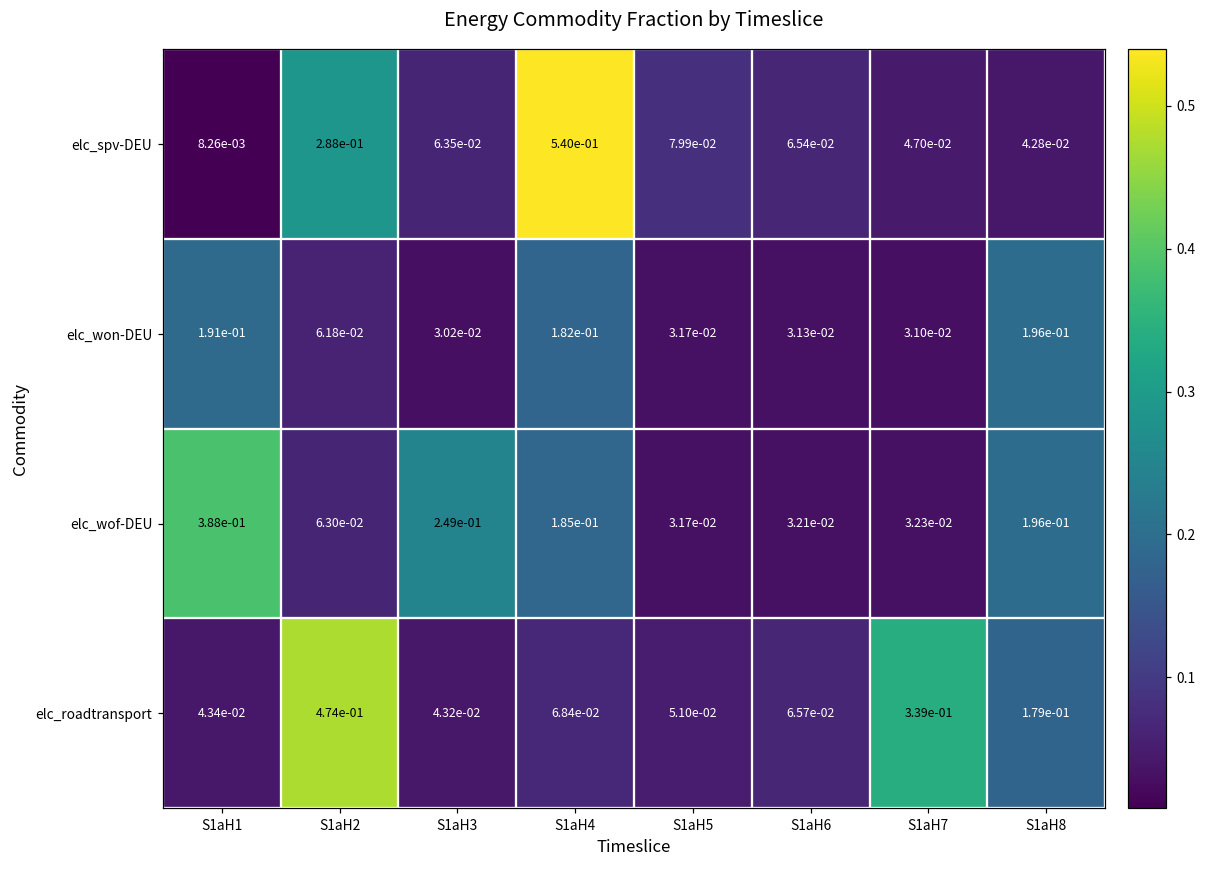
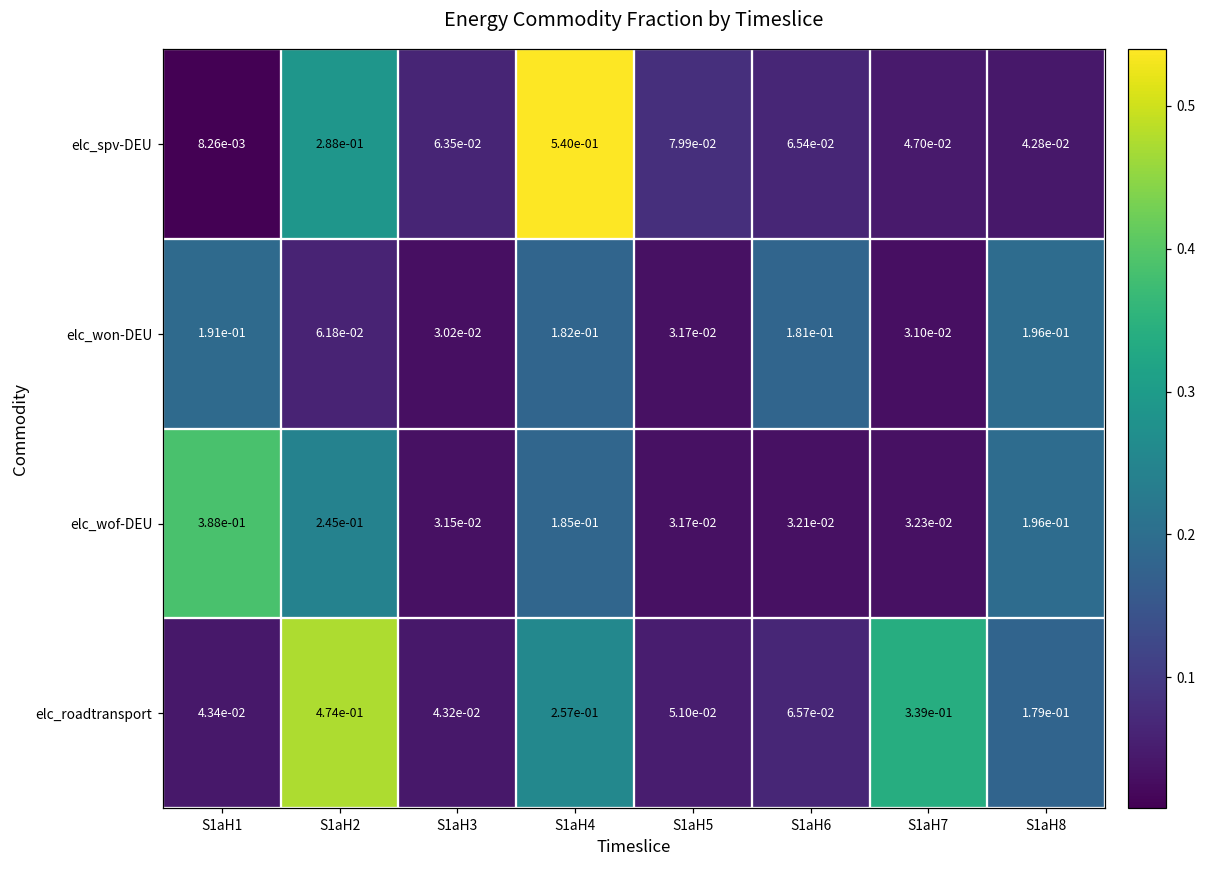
  {
    "elc_spv-DEU": {
      "S1aH1": "8.26e-03",
      "S1aH2": "2.88e-01",
      "S1aH3": "6.35e-02",
      "S1aH4": "5.40e-01",
      "S1aH5": "7.99e-02",
      "S1aH6": "6.54e-02",
      "S1aH7": "4.70e-02",
      "S1aH8": "4.28e-02"
    },
    "elc_won-DEU": {
      "S1aH1": "1.91e-01",
      "S1aH2": "6.18e-02",
      "S1aH3": "3.02e-02",
      "S1aH4": "1.82e-01",
      "S1aH5": "3.17e-02",
-     "S1aH6": "3.13e-02",
+     "S1aH6": "1.81e-01",
      "S1aH7": "3.10e-02",
      "S1aH8": "1.96e-01"
    },
    "elc_wof-DEU": {
      "S1aH1": "3.88e-01",
-     "S1aH2": "6.30e-02",
-     "S1aH3": "2.49e-01",
+     "S1aH2": "2.45e-01",
+     "S1aH3": "3.15e-02",
      "S1aH4": "1.85e-01",
      "S1aH5": "3.17e-02",
      "S1aH6": "3.21e-02",
      "S1aH7": "3.23e-02",
      "S1aH8": "1.96e-01"
    },
    "elc_roadtransport": {
      "S1aH1": "4.34e-02",
      "S1aH2": "4.74e-01",
      "S1aH3": "4.32e-02",
-     "S1aH4": "6.84e-02",
+     "S1aH4": "2.57e-01",
      "S1aH5": "5.10e-02",
      "S1aH6": "6.57e-02",
      "S1aH7": "3.39e-01",
      "S1aH8": "1.79e-01"
    }
  }
